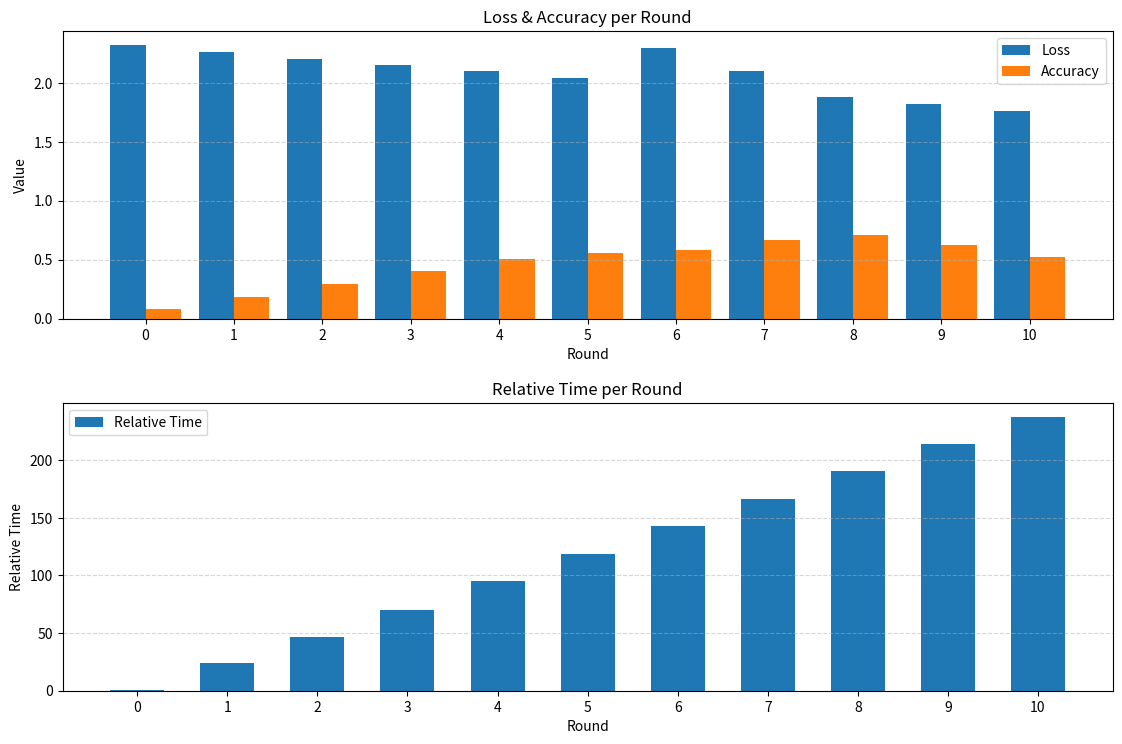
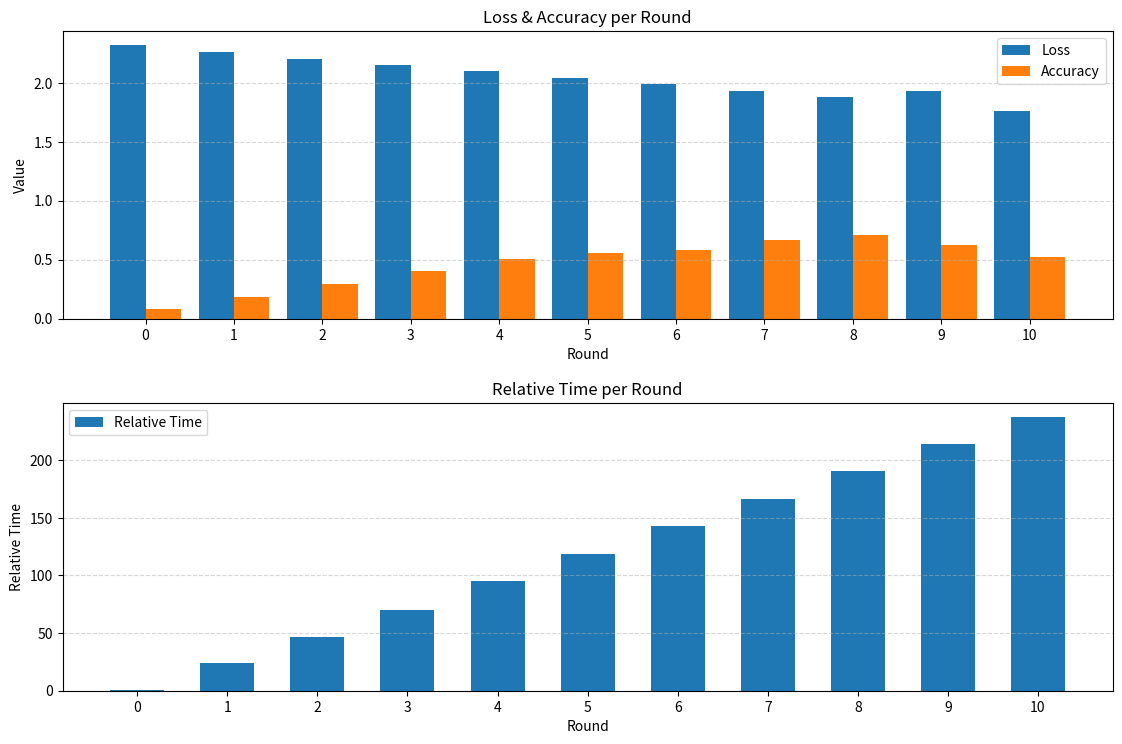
  {
    "Loss & Accuracy per Round": {
      "Loss": {
        "0": 2.32,
        "1": 2.26,
        "2": 2.21,
        "3": 2.15,
        "4": 2.10,
        "5": 2.04,
-       "6": 2.30,
-       "7": 2.10,
+       "6": 1.99,
+       "7": 1.93,
        "8": 1.88,
-       "9": 1.82,
+       "9": 1.93,
        "10": 1.76
      },
      "Accuracy": {
        "0": 0.08,
        "1": 0.18,
        "2": 0.29,
        "3": 0.41,
        "4": 0.50,
        "5": 0.55,
        "6": 0.58,
        "7": 0.67,
        "8": 0.71,
        "9": 0.62,
        "10": 0.53
      }
    },
    "Relative Time per Round": {
      "1": 24,
      "2": 47,
      "3": 70,
      "4": 95,
      "5": 119,
      "6": 143,
      "7": 167,
      "8": 190,
      "9": 214,
      "10": 237
    }
  }
